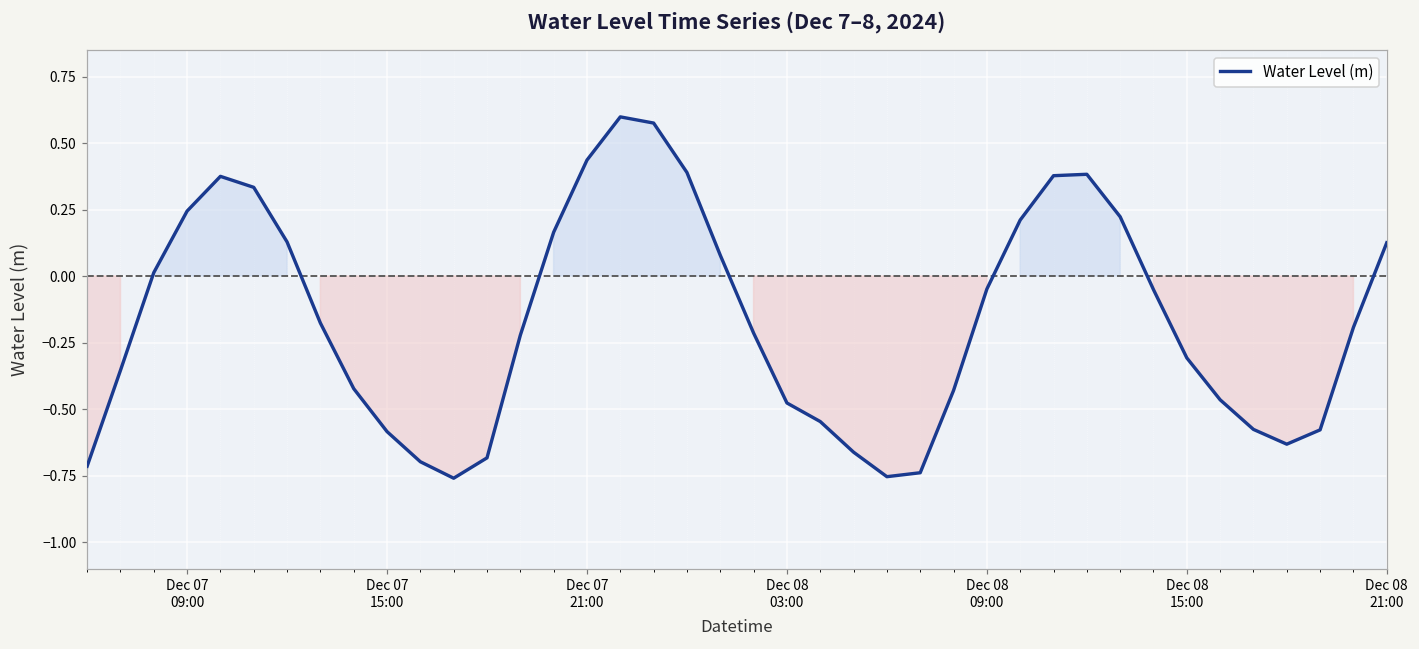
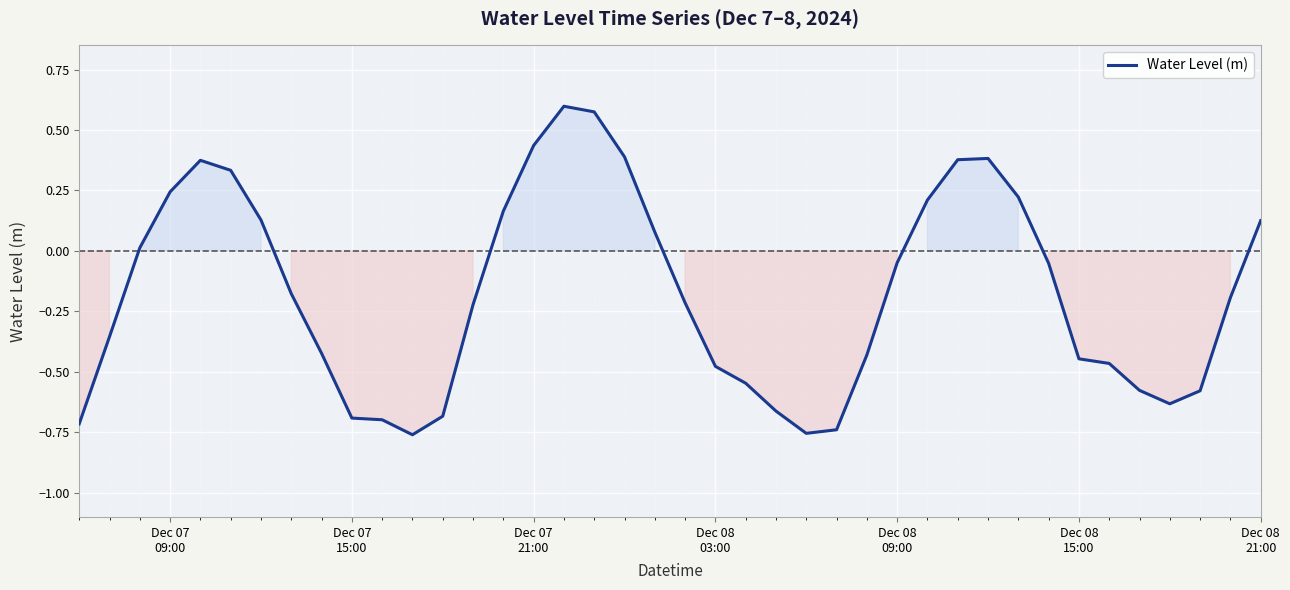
  {
    "Dec 07 09:00": 0.24,
-   "Dec 07 15:00": -0.58,
+   "Dec 07 15:00": -0.69,
    "Dec 07 21:00": 0.44,
    "Dec 08 03:00": -0.48,
    "Dec 08 09:00": -0.05,
-   "Dec 08 15:00": -0.31,
+   "Dec 08 15:00": -0.45,
    "Dec 08 21:00": 0.13
  }
